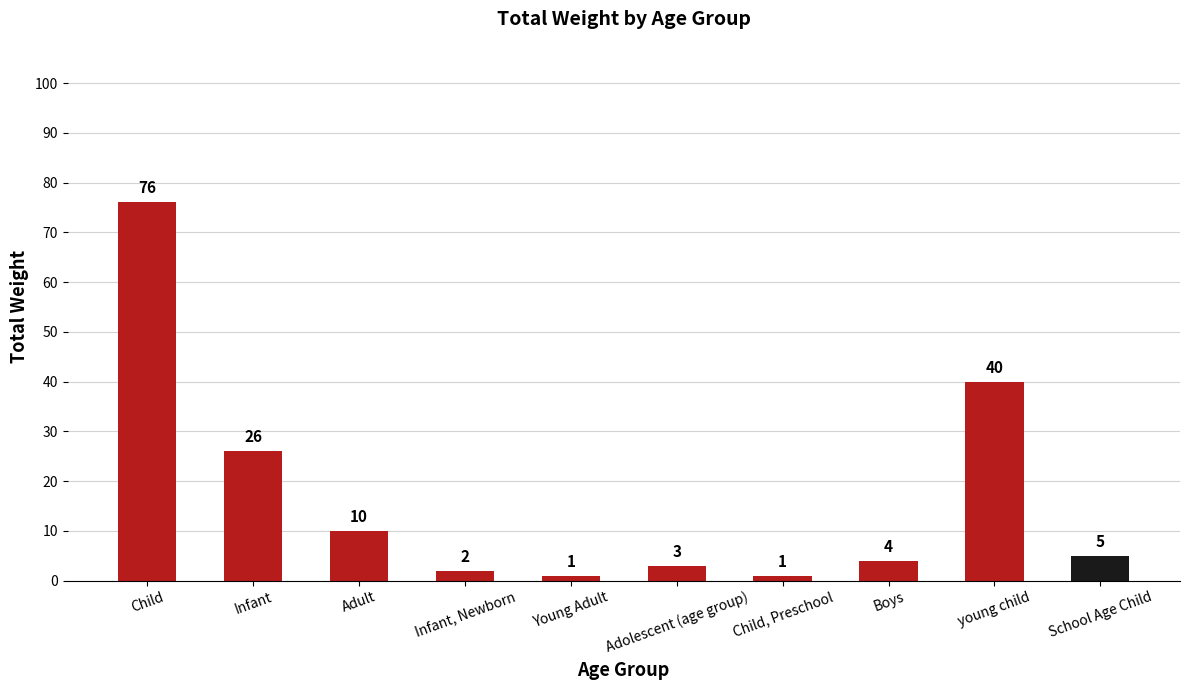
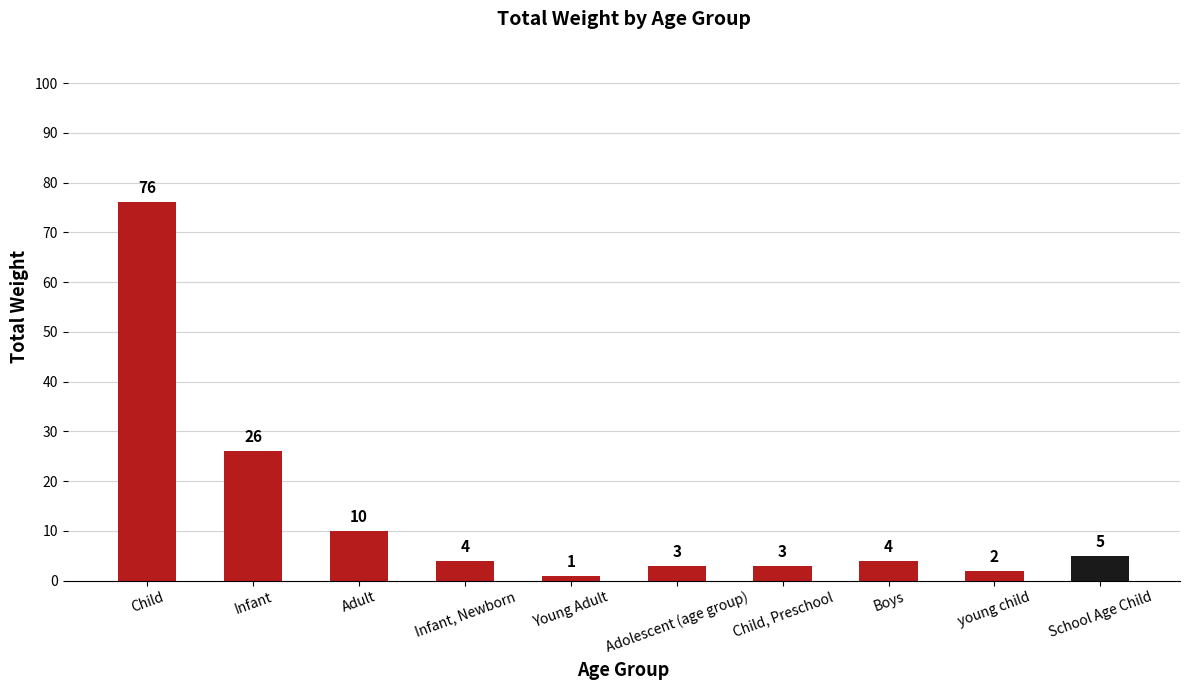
  {
    "Child": 76,
    "Infant": 26,
    "Adult": 10,
-   "Infant, Newborn": 2,
+   "Infant, Newborn": 4,
    "Young Adult": 1,
    "Adolescent (age group)": 3,
-   "Child, Preschool": 1,
+   "Child, Preschool": 3,
    "Boys": 4,
-   "young child": 40,
+   "young child": 2,
    "School Age Child": 5
  }
